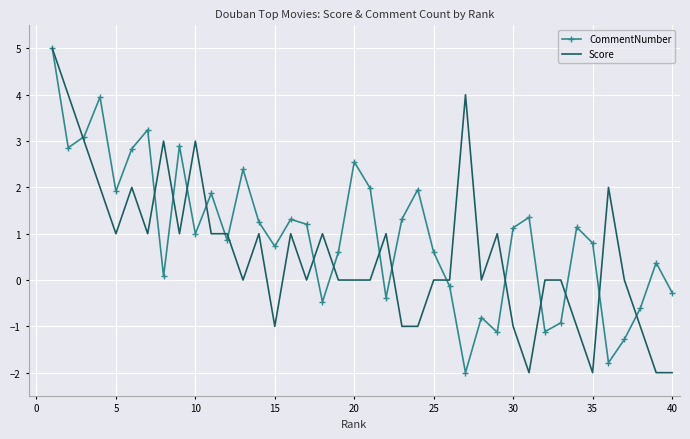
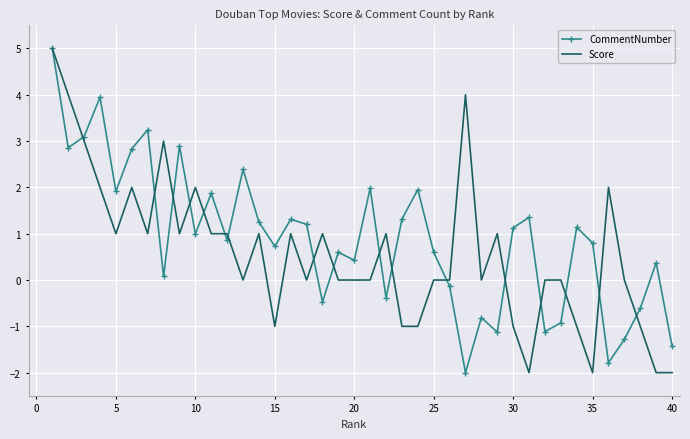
  {
    "CommentNumber": {
      "5": 1.9,
      "10": 1.0,
      "15": 0.7,
-     "20": 2.6,
+     "20": 0.4,
      "25": 0.6,
      "30": 1.1,
      "35": 0.8,
-     "40": -0.3
+     "40": -1.4
    },
    "Score": {
      "5": 1.0,
-     "10": 3.0,
+     "10": 2.0,
      "15": -1.0,
      "20": 0.0,
      "25": 0.0,
      "30": -1.0,
      "35": -2.0,
      "40": -2.0
    }
  }
